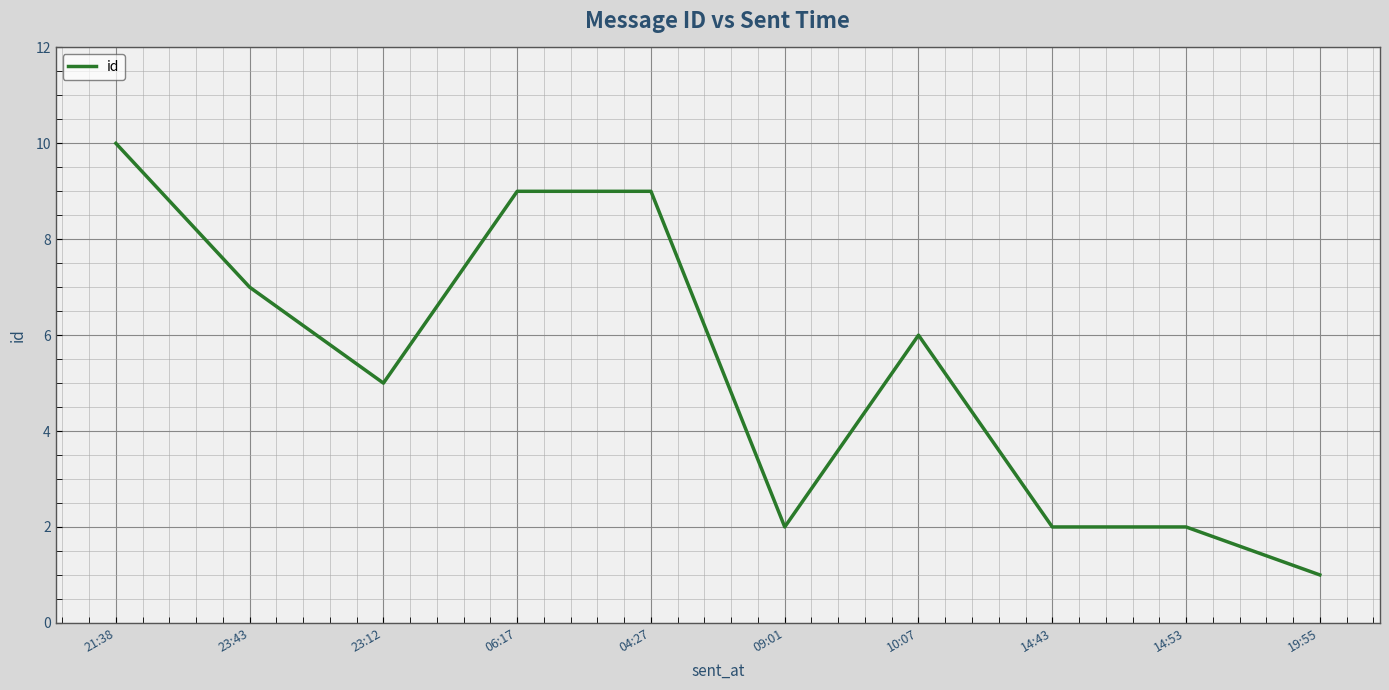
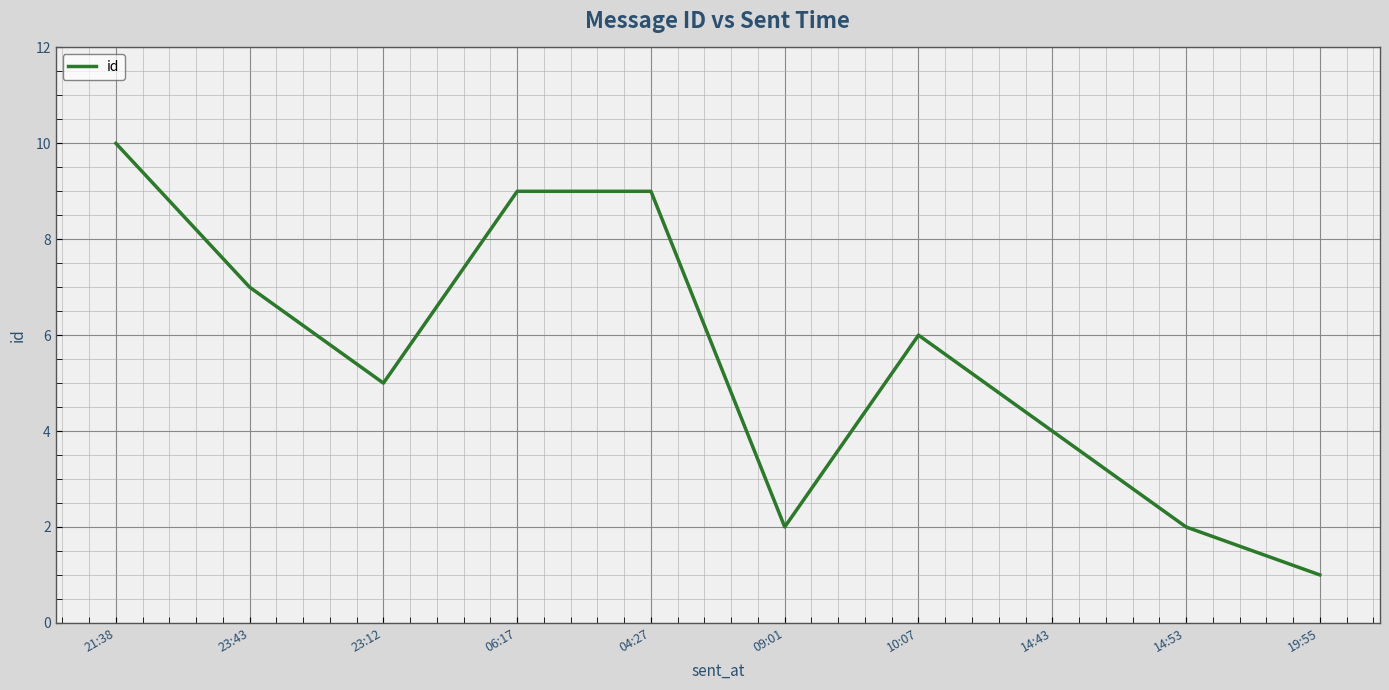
  {
    "21:38": 10,
    "23:43": 7,
    "23:12": 5,
    "06:17": 9,
    "04:27": 9,
    "09:01": 2,
    "10:07": 6,
-   "14:43": 2,
+   "14:43": 4,
    "14:53": 2,
    "19:55": 1
  }
